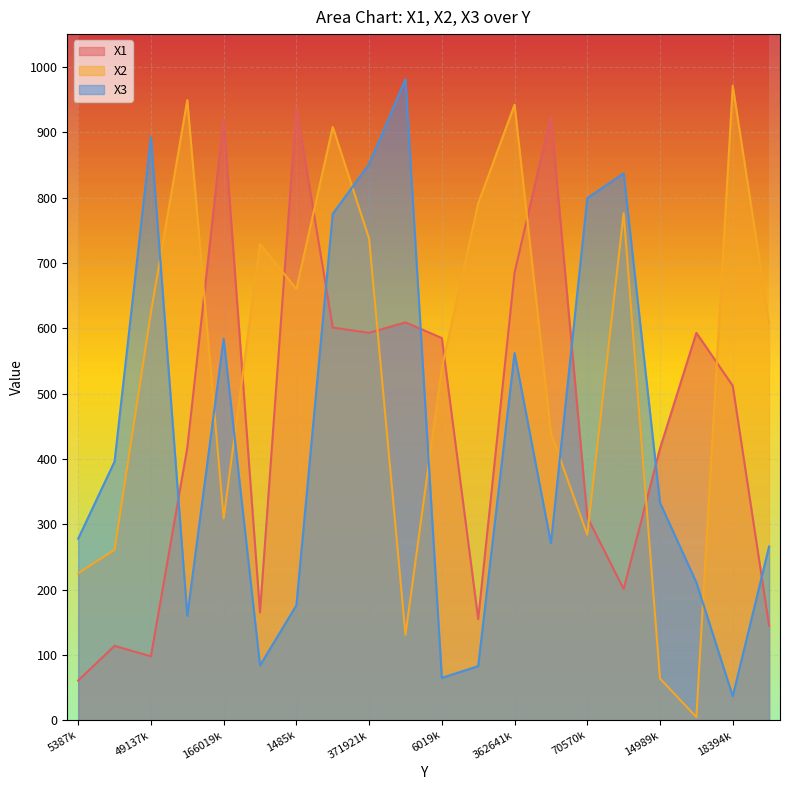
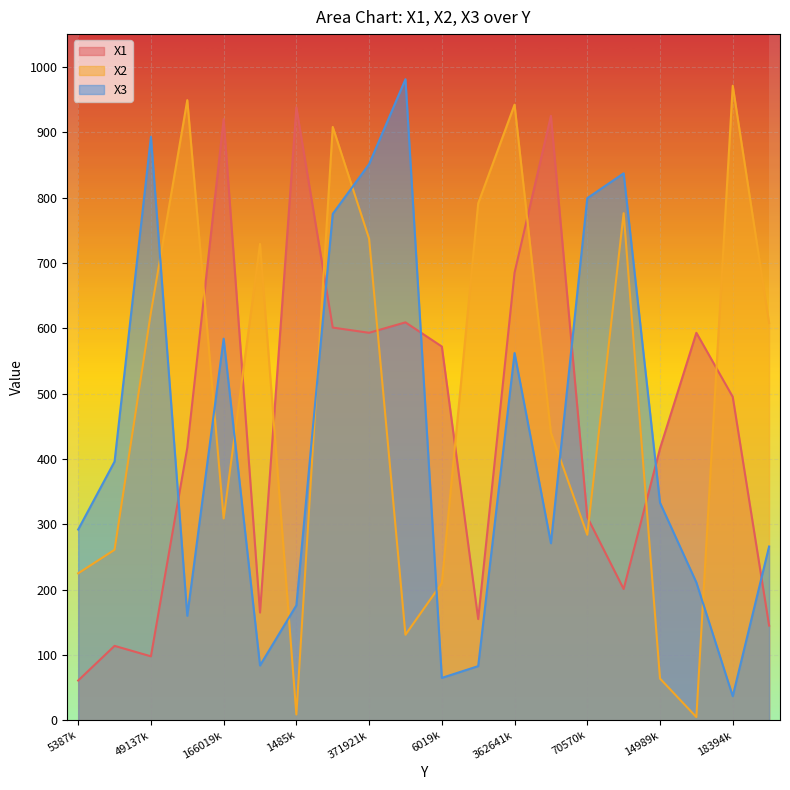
  {
    "X1": {
      "5387k": 60,
      "49137k": 100,
      "166019k": 920,
      "1485k": 940,
      "371921k": 590,
-     "6019k": 590,
+     "6019k": 570,
      "362641k": 690,
      "70570k": 310,
      "14989k": 420,
-     "18394k": 510
+     "18394k": 500
    },
    "X2": {
      "5387k": 230,
      "49137k": 620,
      "166019k": 310,
-     "1485k": 660,
+     "1485k": 10,
      "371921k": 740,
-     "6019k": 540,
+     "6019k": 210,
      "362641k": 940,
      "70570k": 280,
      "14989k": 60,
      "18394k": 970
    },
    "X3": {
-     "5387k": 280,
+     "5387k": 290,
      "49137k": 890,
      "166019k": 580,
      "1485k": 180,
      "371921k": 850,
      "6019k": 70,
      "362641k": 560,
      "70570k": 800,
      "14989k": 330,
      "18394k": 40
    }
  }
